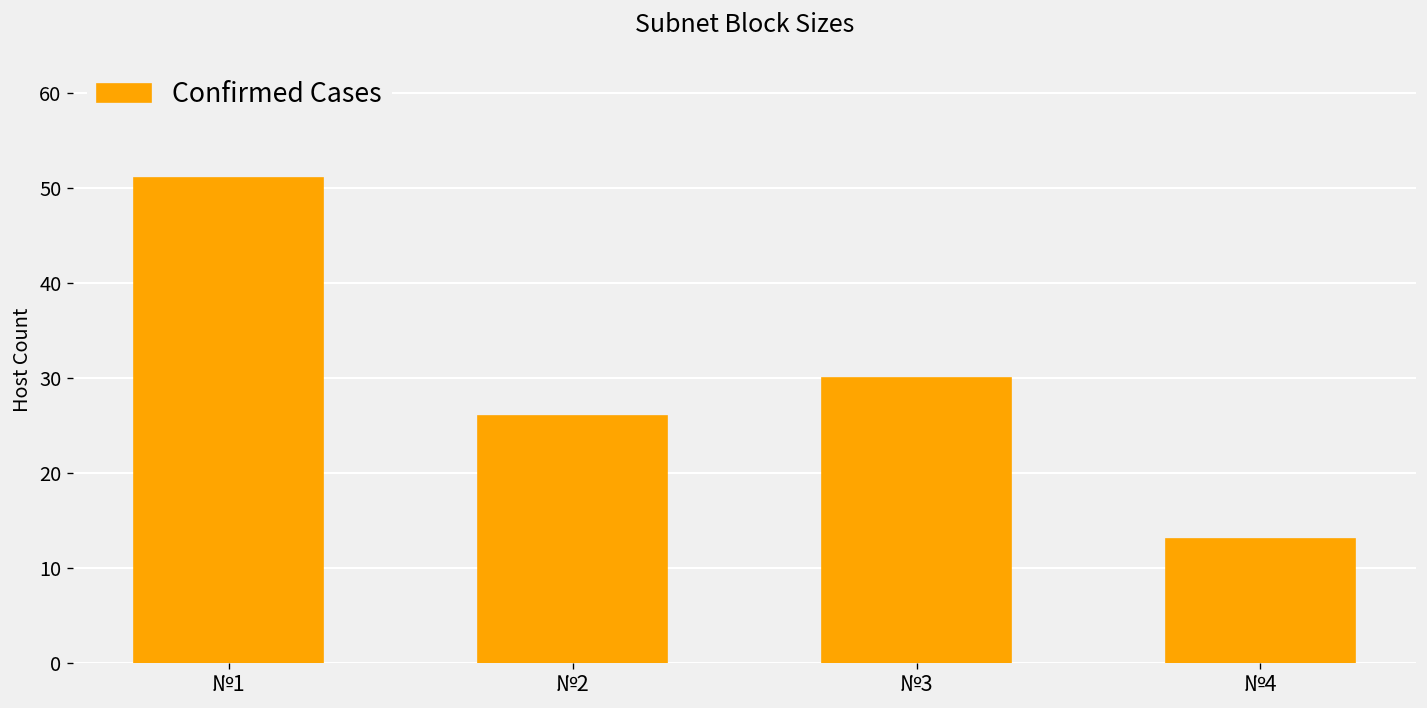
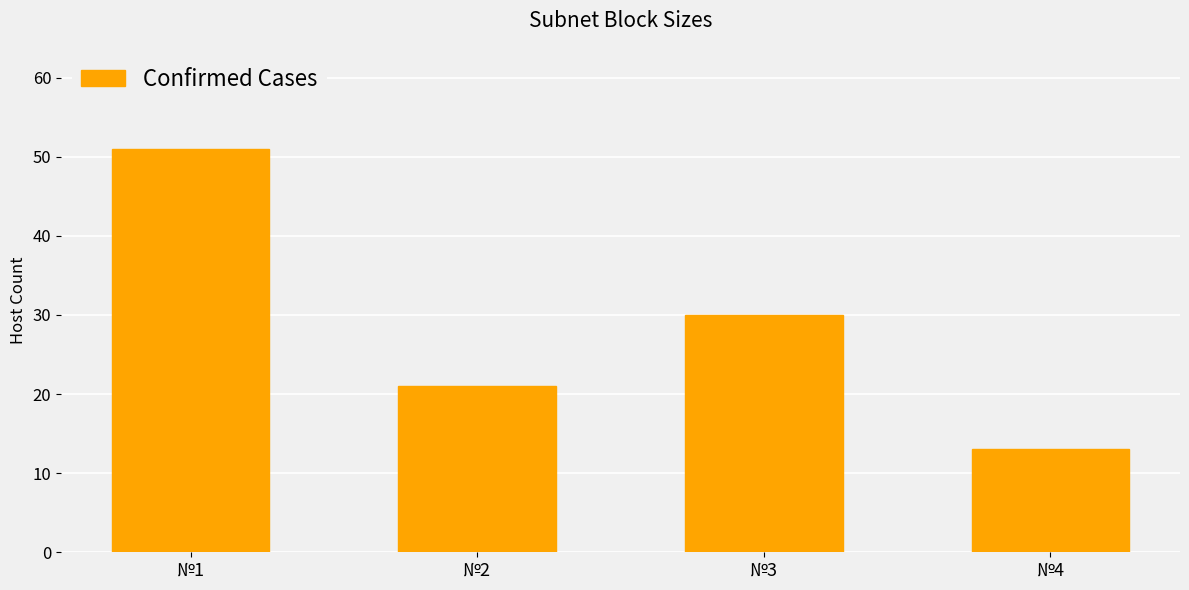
  {
    "№1": 51,
-   "№2": 26,
+   "№2": 21,
    "№3": 30,
    "№4": 13
  }
